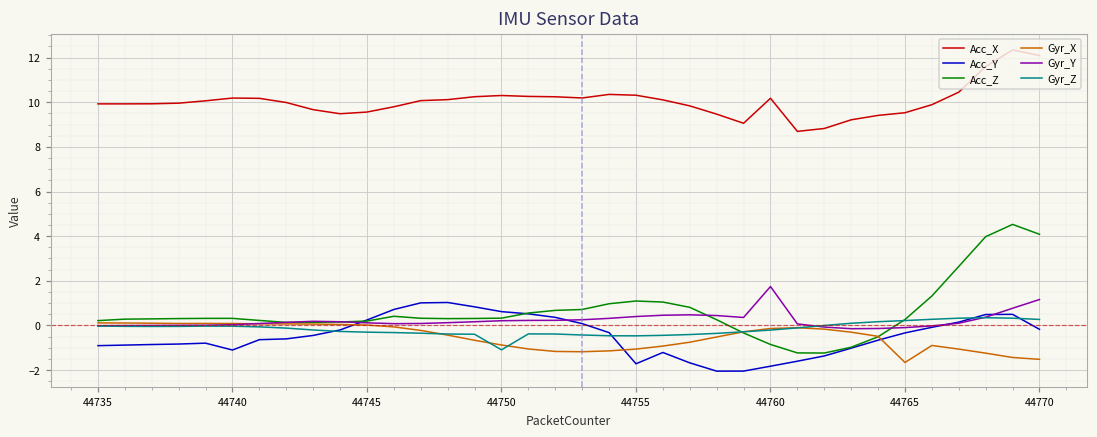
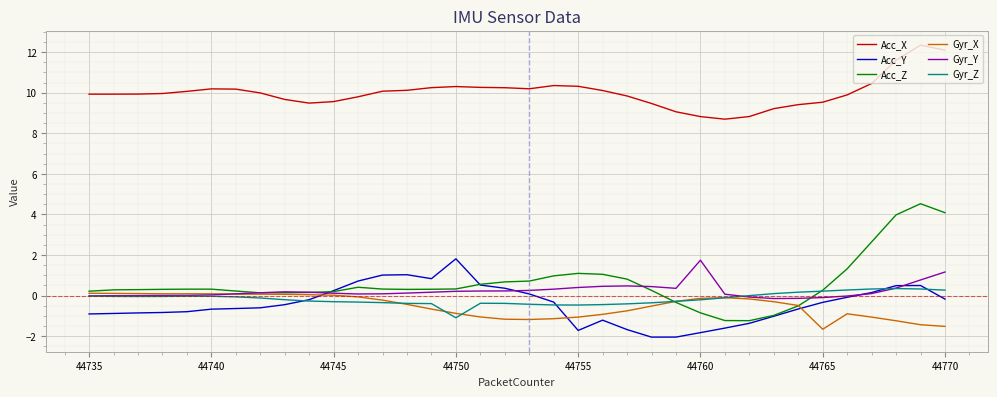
  {
    "Acc_X": {
      "44735": 9.9,
      "44740": 10.2,
      "44745": 9.6,
      "44750": 10.3,
      "44755": 10.3,
-     "44760": 10.2,
+     "44760": 8.8,
      "44765": 9.5
    },
    "Acc_Y": {
      "44735": -0.9,
-     "44740": -1.1,
-     "44750": 0.6,
+     "44740": -0.7,
+     "44750": 1.8,
      "44755": -1.7,
      "44760": -1.8,
      "44765": -0.3,
      "44770": -0.2
    },
    "Acc_Z": {
      "44740": 0.3,
      "44755": 1.1,
      "44760": -0.9,
      "44770": 4.1
    },
    "Gyr_X": {
      "44750": -0.9,
      "44755": -1.1,
      "44765": -1.7,
      "44770": -1.5
    },
    "Gyr_Y": {
      "44755": 0.4,
      "44760": 1.7,
      "44765": -0.1,
      "44770": 1.2
    },
    "Gyr_Z": {
      "44745": -0.3,
      "44750": -1.1,
      "44755": -0.5,
      "44770": 0.3
    }
  }
